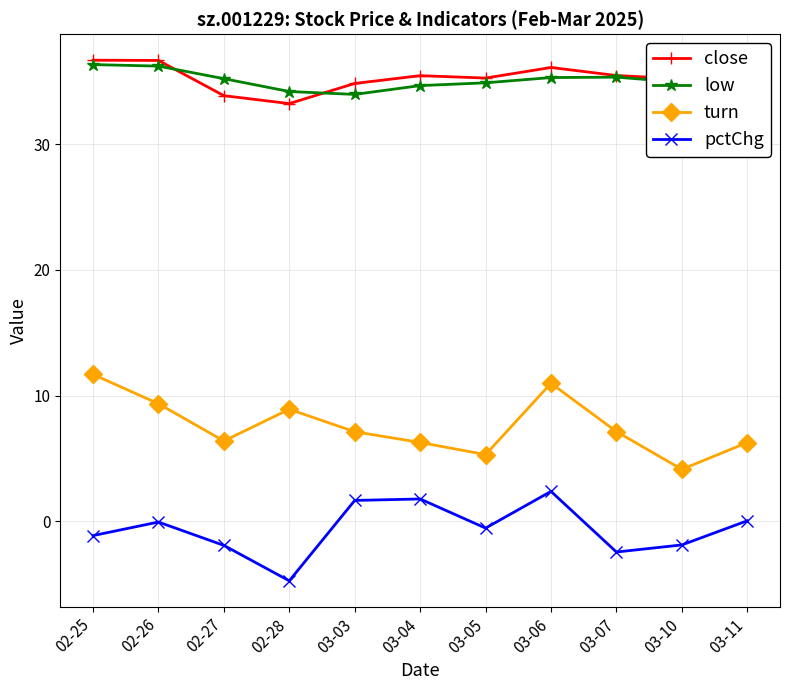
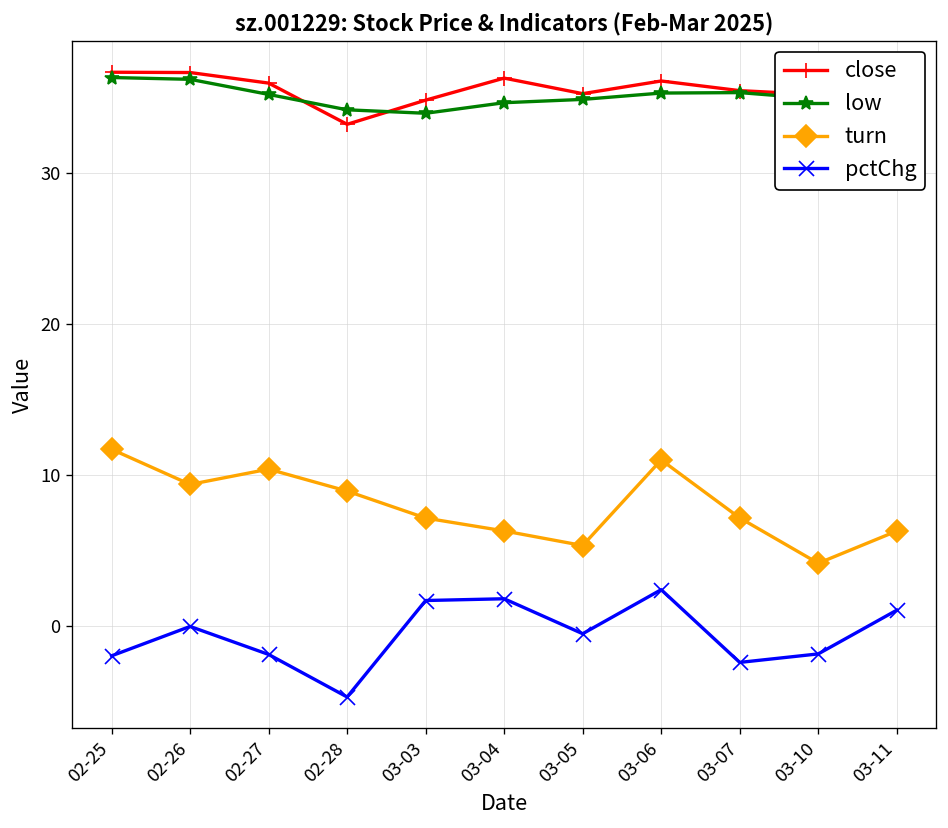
  {
    "close": {
      "02-25": 36.7,
      "02-26": 36.7,
-     "02-27": 33.9,
+     "02-27": 36.0,
      "02-28": 33.2,
      "03-03": 34.8,
-     "03-04": 35.4,
+     "03-04": 36.3,
      "03-05": 35.3,
      "03-06": 36.1
    },
    "low": {
      "02-25": 36.3,
      "02-26": 36.2,
      "02-27": 35.2,
      "02-28": 34.2,
      "03-03": 34.0,
      "03-04": 34.7,
      "03-05": 34.9,
      "03-06": 35.3
    },
    "turn": {
      "02-25": 11.7,
      "02-26": 9.4,
-     "02-27": 6.4,
+     "02-27": 10.4,
      "02-28": 8.9,
      "03-03": 7.1,
      "03-04": 6.3,
      "03-05": 5.3,
      "03-06": 11.0,
      "03-07": 7.1,
      "03-10": 4.1,
      "03-11": 6.3
    },
    "pctChg": {
-     "02-25": -1.1,
+     "02-25": -2.0,
      "02-26": -0.1,
      "02-27": -1.9,
      "02-28": -4.7,
      "03-03": 1.7,
      "03-04": 1.8,
      "03-05": -0.5,
      "03-06": 2.4,
      "03-07": -2.4,
      "03-10": -1.9,
-     "03-11": 0.0
+     "03-11": 1.0
    }
  }
